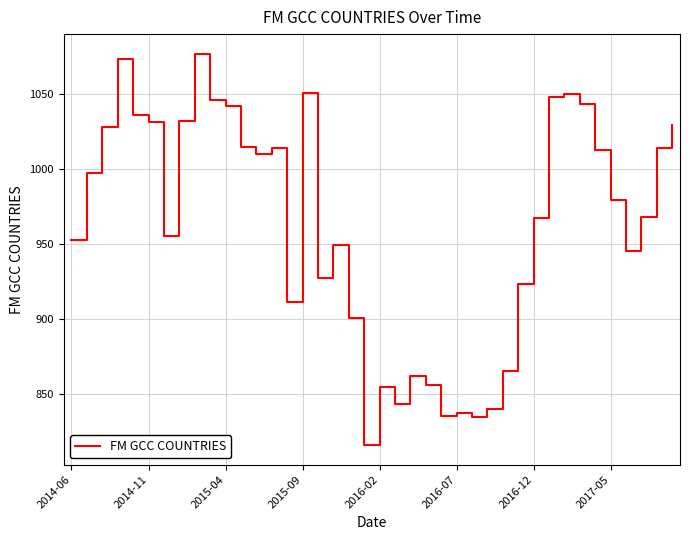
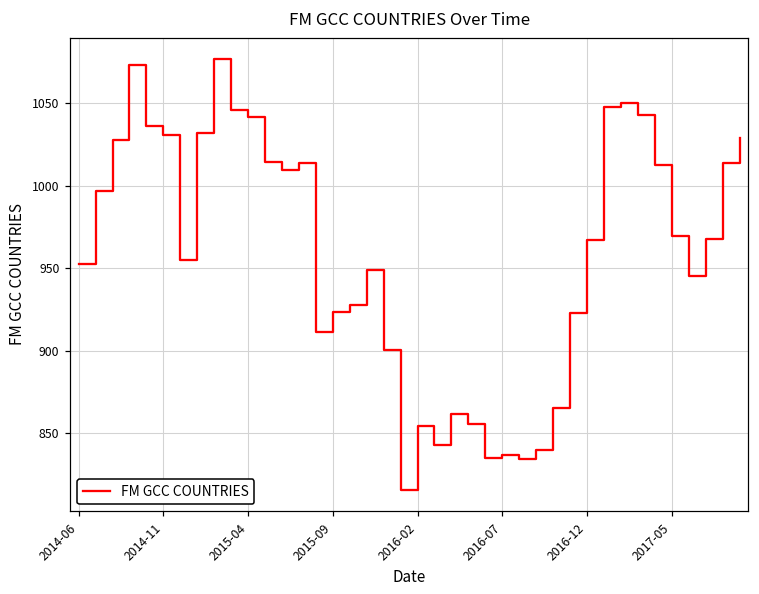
  {
    "2014-06": 953,
    "2014-11": 1031,
    "2015-04": 1042,
-   "2015-09": 1050,
+   "2015-09": 923,
    "2016-02": 854,
    "2016-07": 837,
    "2016-12": 967,
-   "2017-05": 979
+   "2017-05": 969
  }
